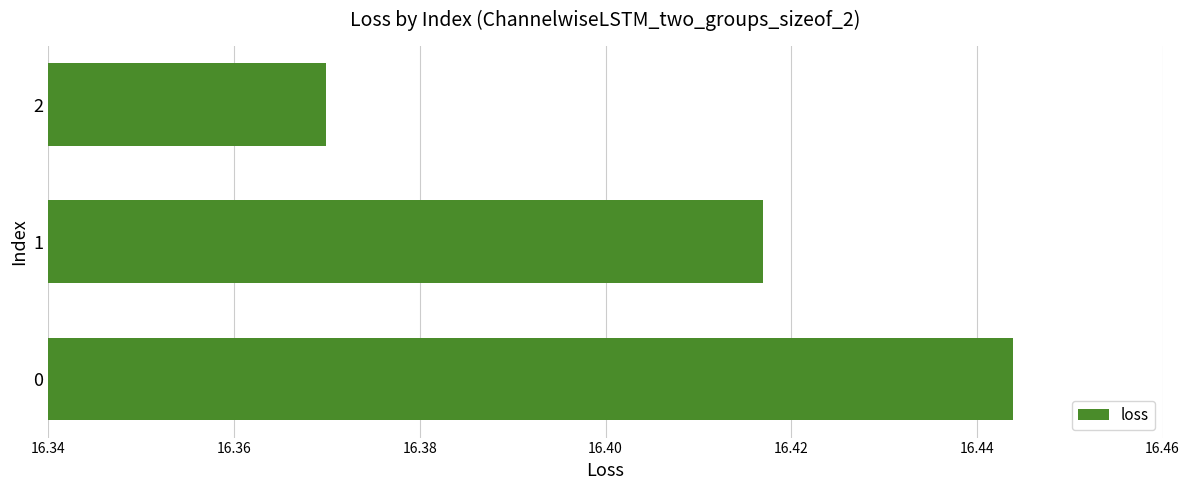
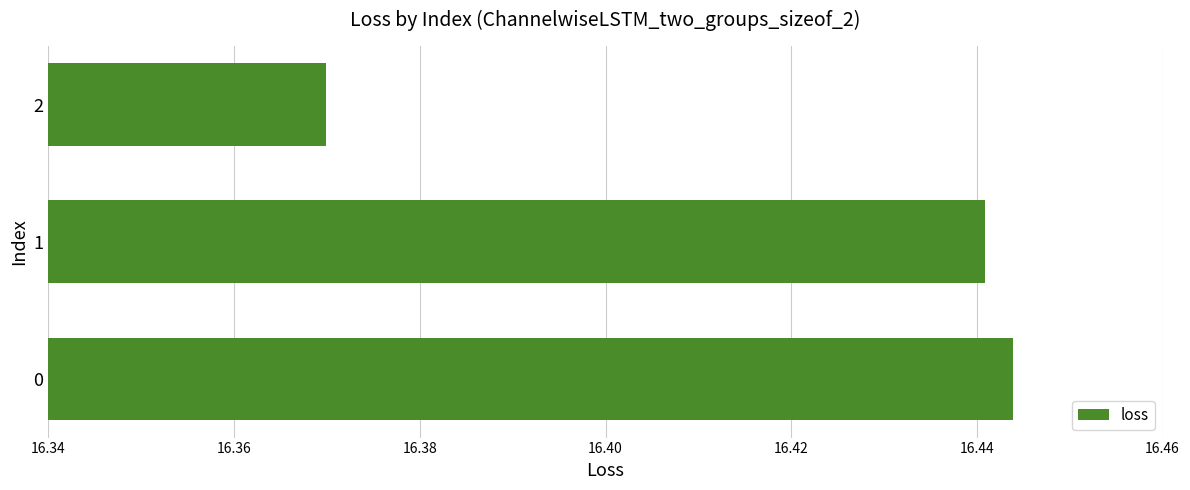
  {
    "2": 16.370,
-   "1": 16.417,
+   "1": 16.441,
    "0": 16.444
  }
